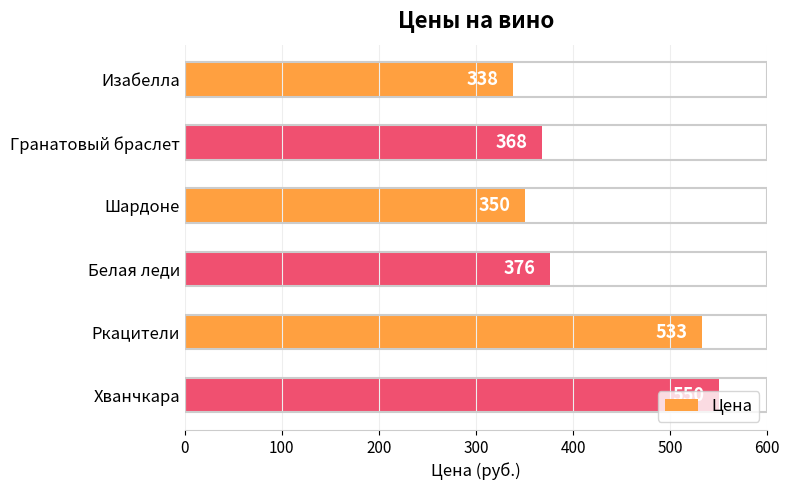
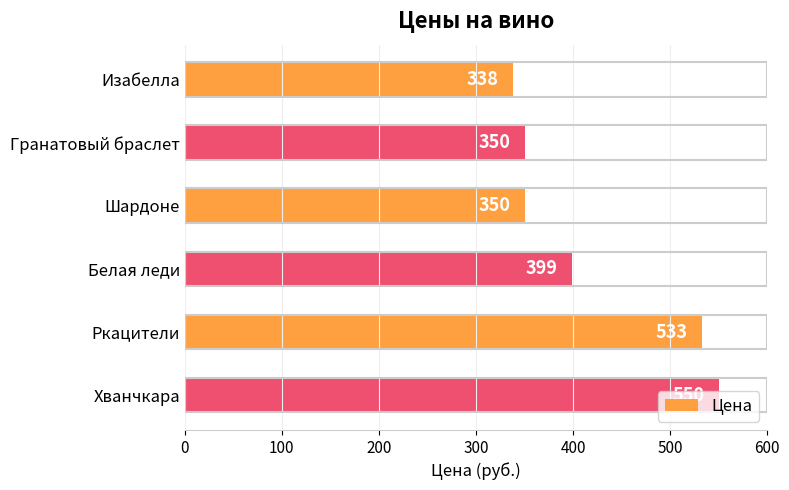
  {
    "Изабелла": 338,
-   "Гранатовый браслет": 368,
+   "Гранатовый браслет": 350,
    "Шардоне": 350,
-   "Белая леди": 376,
+   "Белая леди": 399,
    "Ркацители": 533
  }
